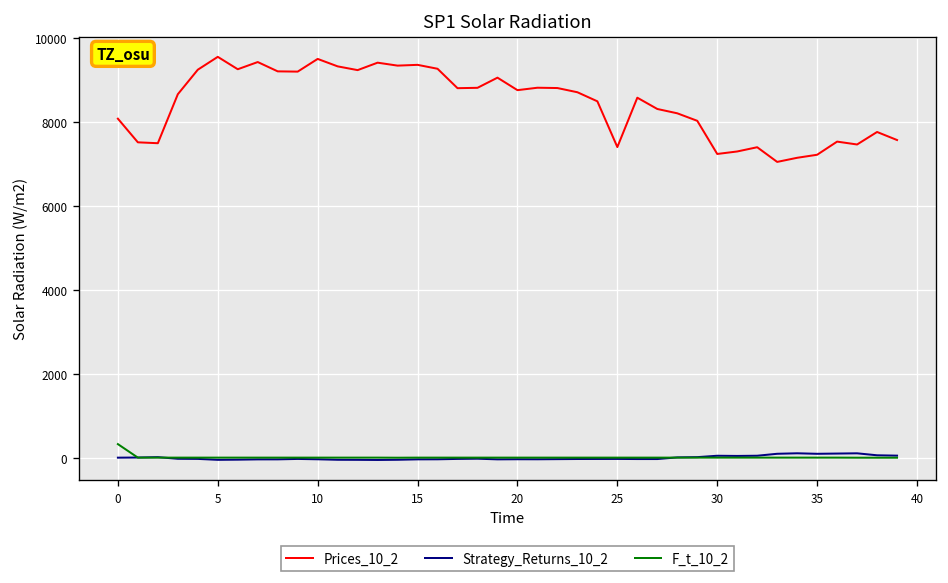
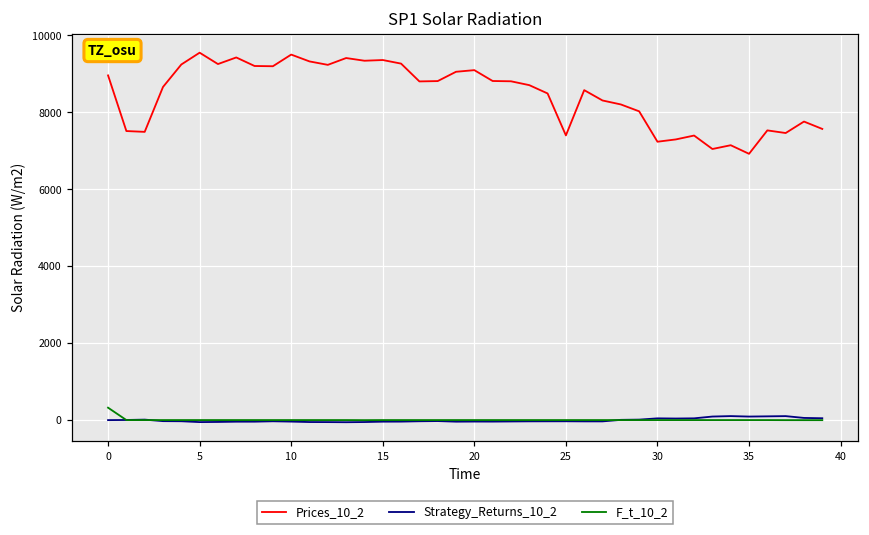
  {
    "Prices_10_2": {
-     "0": 8100,
+     "0": 9000,
      "5": 9600,
      "10": 9500,
      "15": 9400,
-     "20": 8800,
+     "20": 9100,
      "25": 7400,
      "30": 7200,
-     "35": 7200
+     "35": 6900
    },
    "Strategy_Returns_10_2": {
      "0": 0,
      "35": 100
    },
    "F_t_10_2": {
      "0": 300,
      "35": 0
    }
  }
